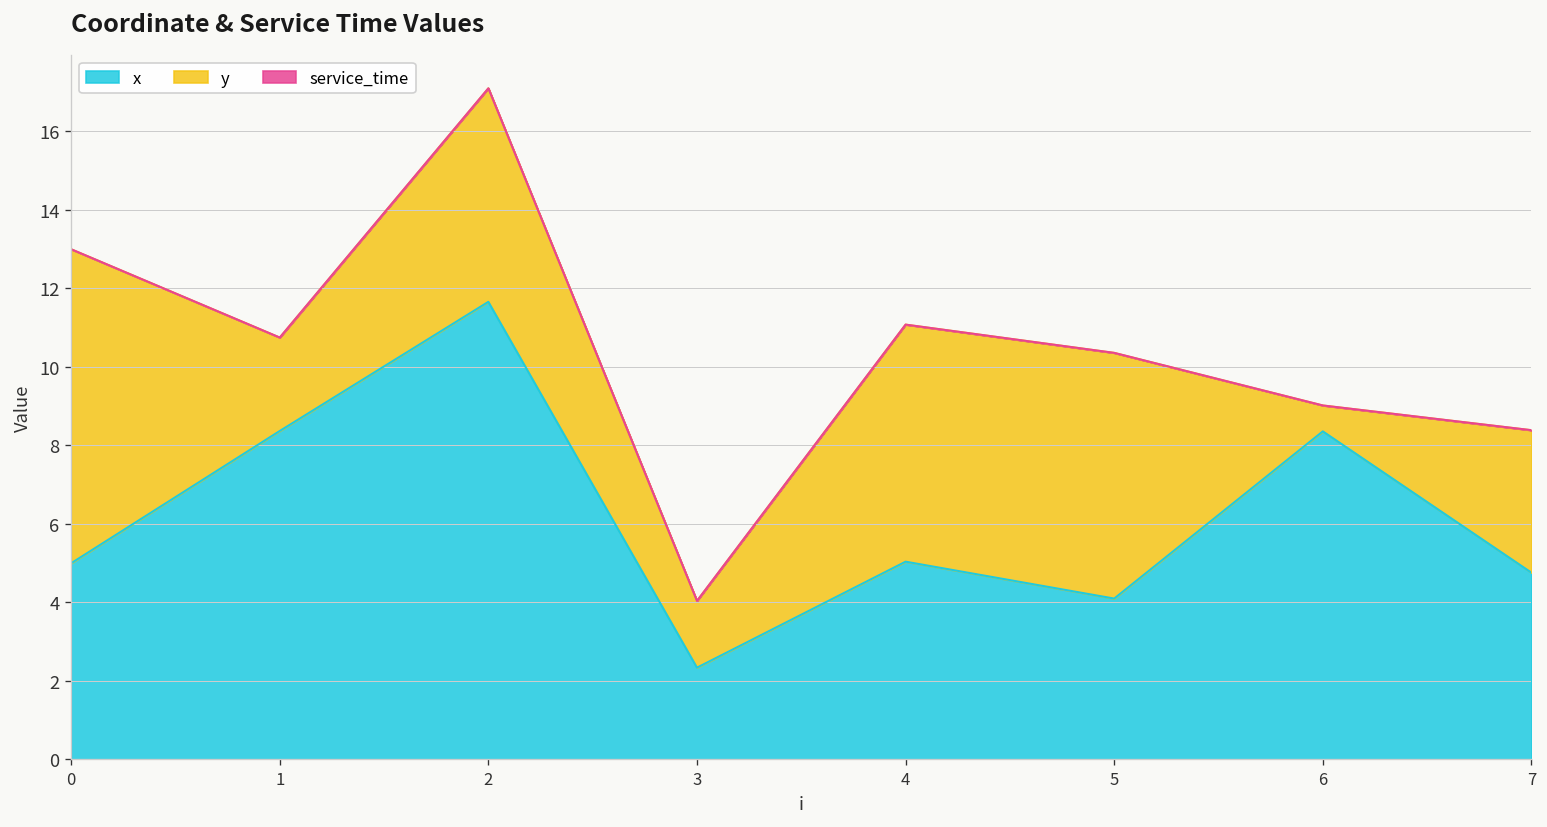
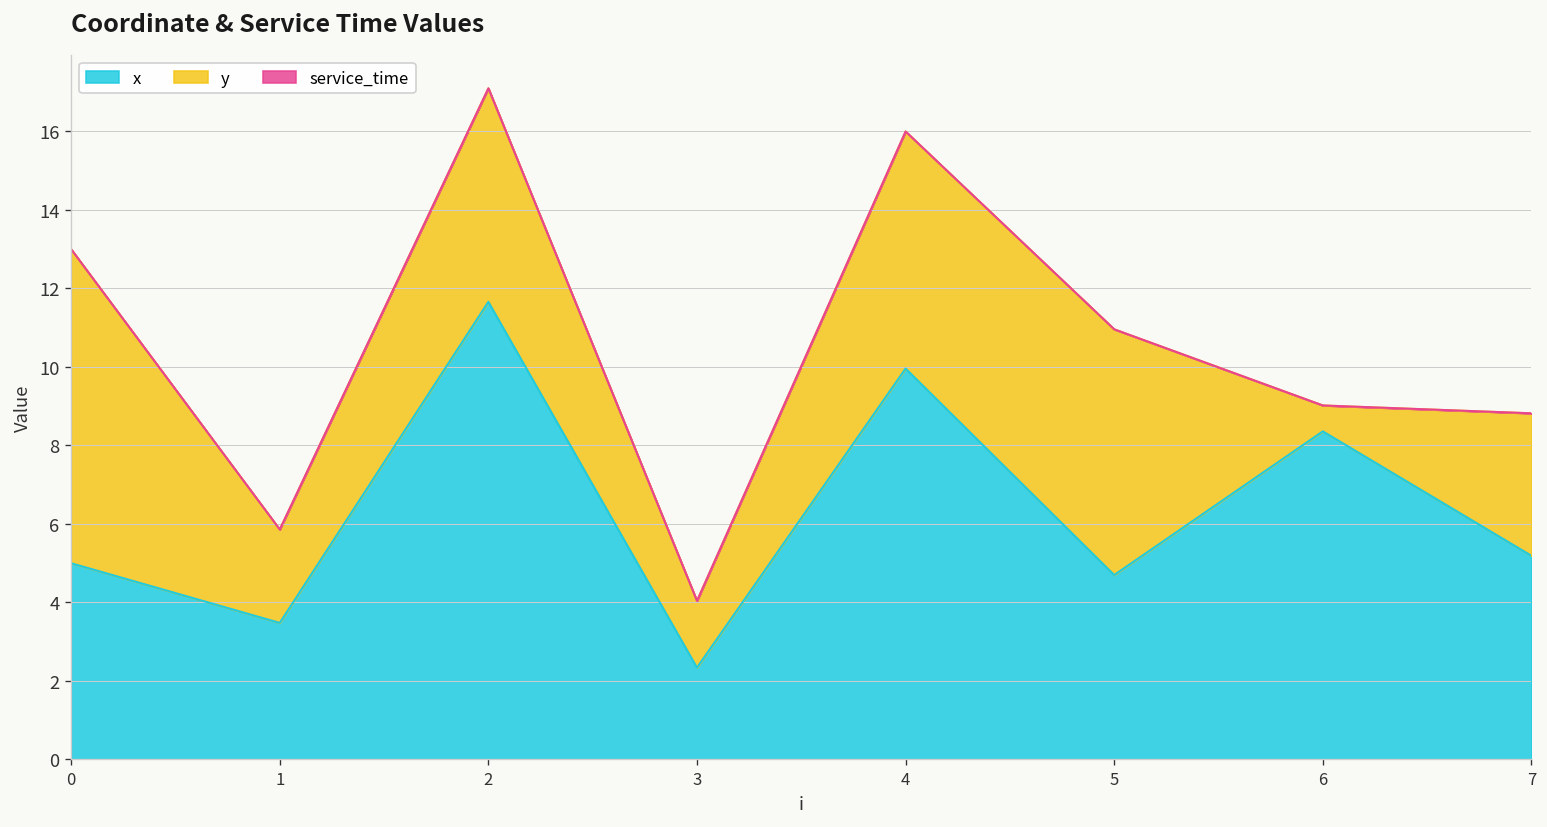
  {
    "x": {
      "0": 5.0,
-     "1": 8.4,
+     "1": 3.5,
      "2": 11.7,
      "3": 2.3,
-     "4": 5.0,
-     "5": 4.1,
+     "4": 10.0,
+     "5": 4.7,
      "6": 8.4,
-     "7": 4.8
+     "7": 5.2
    }
  }
